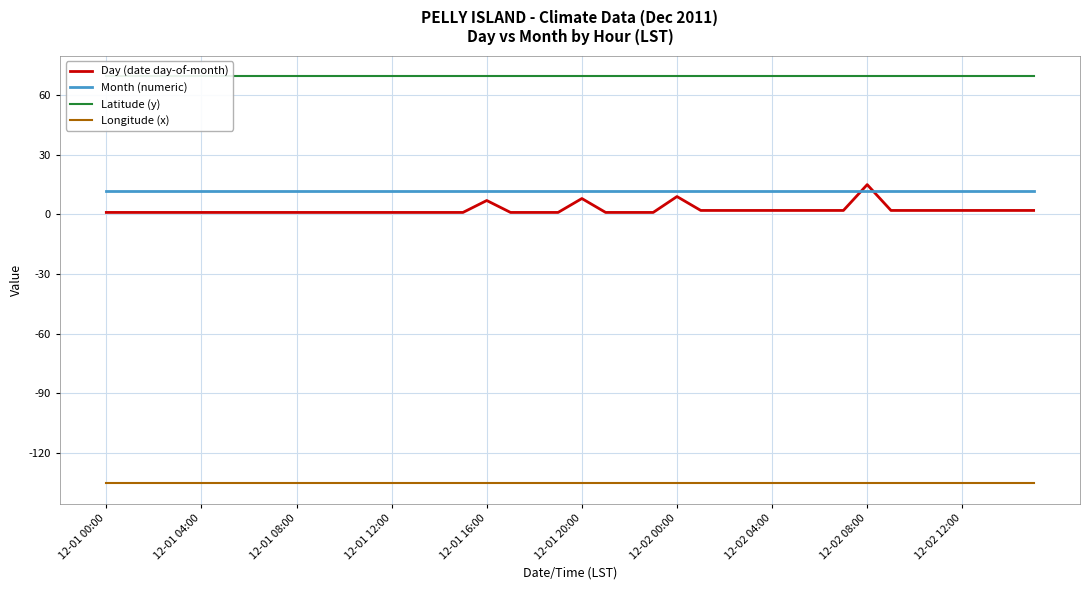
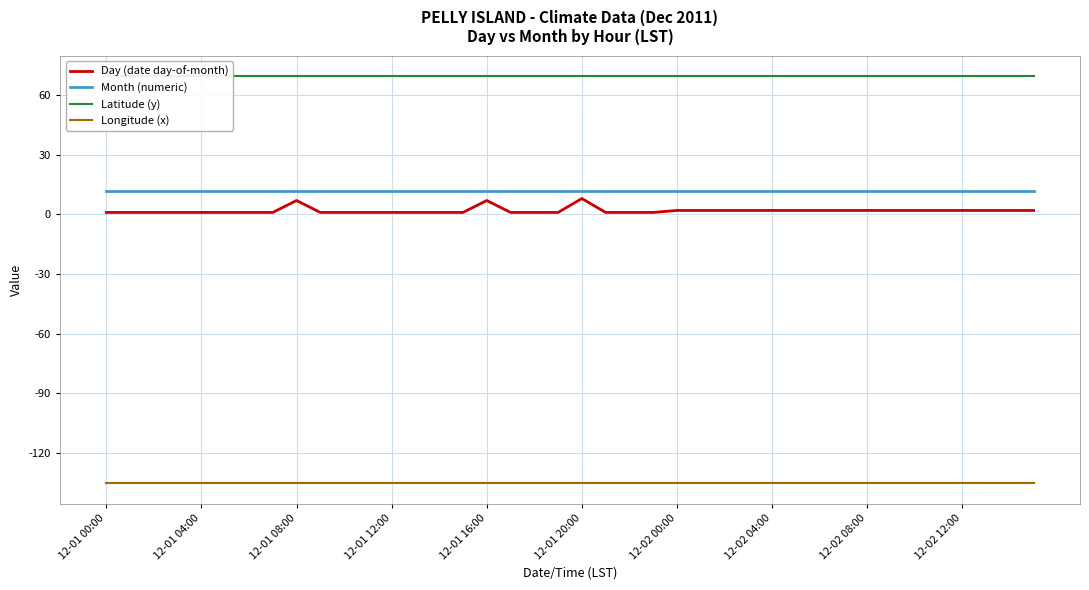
  {
    "Day (date day-of-month)": {
      "12-01 00:00": 1,
      "12-01 04:00": 1,
-     "12-01 08:00": 1,
+     "12-01 08:00": 7,
      "12-01 12:00": 1,
      "12-01 16:00": 7,
      "12-01 20:00": 8,
-     "12-02 00:00": 9,
+     "12-02 00:00": 2,
      "12-02 04:00": 2,
-     "12-02 08:00": 15,
+     "12-02 08:00": 2,
      "12-02 12:00": 2
    },
    "Month (numeric)": {
      "12-01 00:00": 12,
      "12-01 04:00": 12,
      "12-01 08:00": 12,
      "12-01 12:00": 12,
      "12-01 16:00": 12,
      "12-01 20:00": 12,
      "12-02 00:00": 12,
      "12-02 04:00": 12,
      "12-02 08:00": 12,
      "12-02 12:00": 12
    },
    "Latitude (y)": {
      "12-01 08:00": 70,
      "12-01 12:00": 70,
      "12-01 16:00": 70,
      "12-01 20:00": 70,
      "12-02 00:00": 70,
      "12-02 04:00": 70,
      "12-02 08:00": 70,
      "12-02 12:00": 70
    },
    "Longitude (x)": {
      "12-01 00:00": -135,
      "12-01 04:00": -135,
      "12-01 08:00": -135,
      "12-01 12:00": -135,
      "12-01 16:00": -135,
      "12-01 20:00": -135,
      "12-02 00:00": -135,
      "12-02 04:00": -135,
      "12-02 08:00": -135,
      "12-02 12:00": -135
    }
  }
